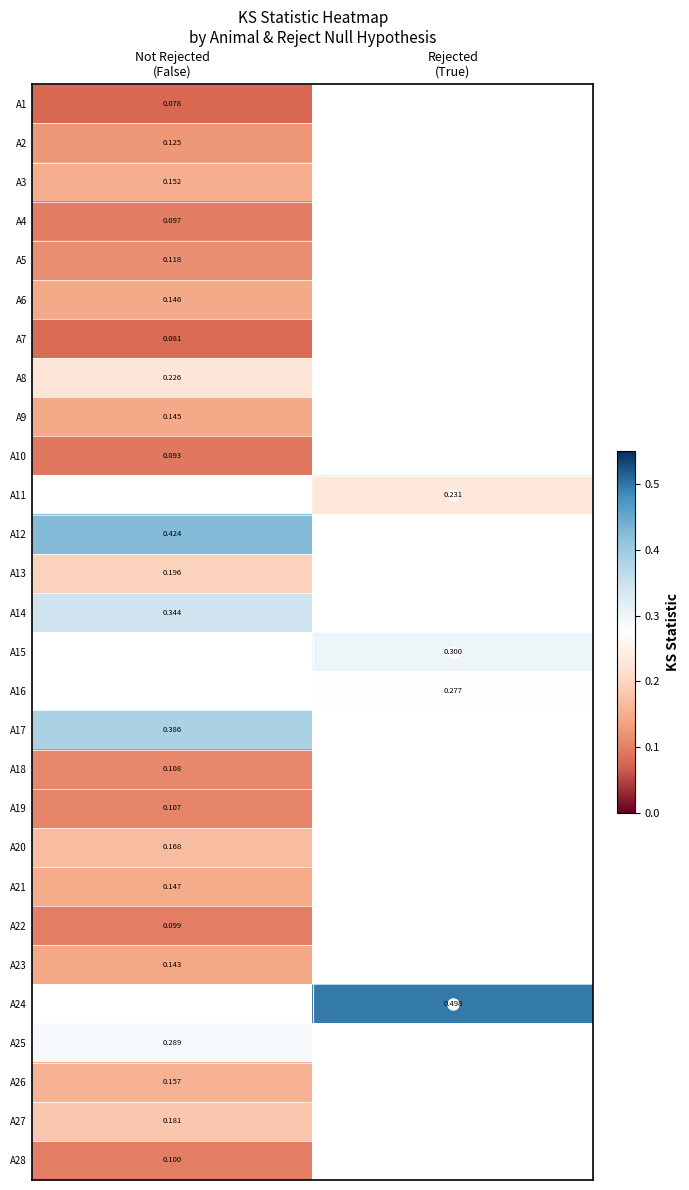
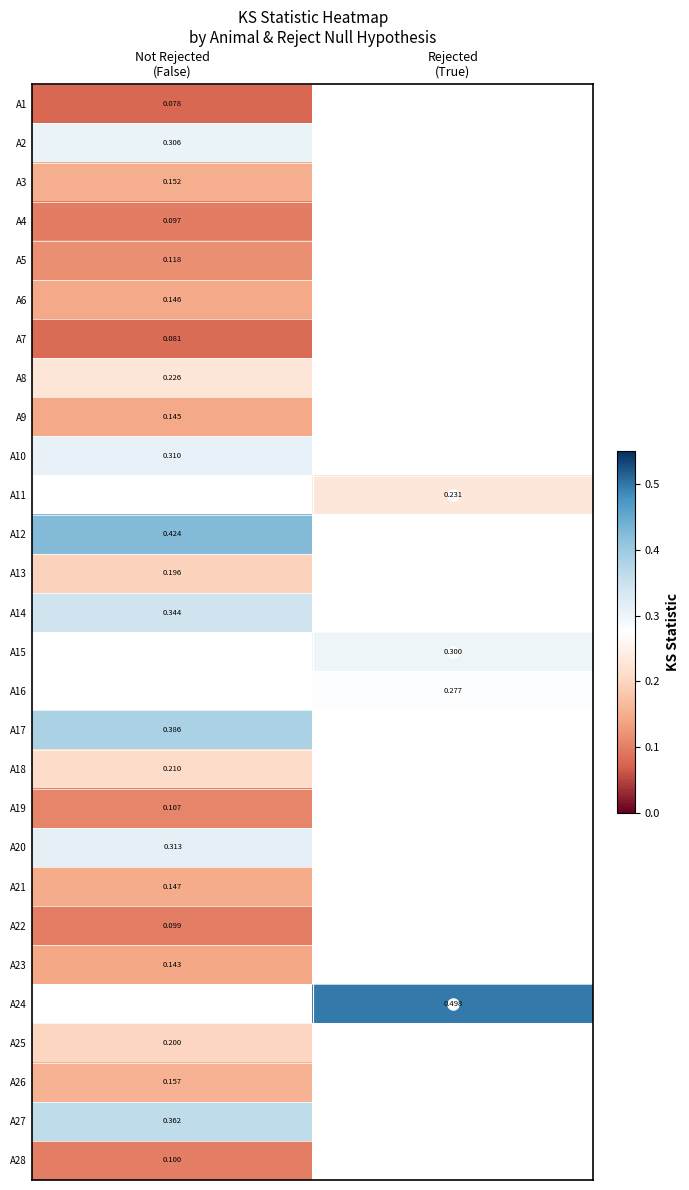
  {
    "A1": {
      "Not Rejected (False)": 0.078
    },
    "A2": {
-     "Not Rejected (False)": 0.125
+     "Not Rejected (False)": 0.306
    },
    "A3": {
      "Not Rejected (False)": 0.152
    },
    "A4": {
      "Not Rejected (False)": 0.097
    },
    "A5": {
      "Not Rejected (False)": 0.118
    },
    "A6": {
      "Not Rejected (False)": 0.146
    },
    "A7": {
      "Not Rejected (False)": 0.081
    },
    "A8": {
      "Not Rejected (False)": 0.226
    },
    "A9": {
      "Not Rejected (False)": 0.145
    },
    "A10": {
-     "Not Rejected (False)": 0.093
+     "Not Rejected (False)": 0.310
    },
    "A12": {
      "Not Rejected (False)": 0.424
    },
    "A13": {
      "Not Rejected (False)": 0.196
    },
    "A14": {
      "Not Rejected (False)": 0.344
    },
    "A17": {
      "Not Rejected (False)": 0.386
    },
    "A18": {
-     "Not Rejected (False)": 0.108
+     "Not Rejected (False)": 0.210
    },
    "A19": {
      "Not Rejected (False)": 0.107
    },
    "A20": {
-     "Not Rejected (False)": 0.168
+     "Not Rejected (False)": 0.313
    },
    "A21": {
      "Not Rejected (False)": 0.147
    },
    "A22": {
      "Not Rejected (False)": 0.099
    },
    "A23": {
      "Not Rejected (False)": 0.143
    },
    "A25": {
-     "Not Rejected (False)": 0.289
+     "Not Rejected (False)": 0.200
    },
    "A26": {
      "Not Rejected (False)": 0.157
    },
    "A27": {
-     "Not Rejected (False)": 0.181
+     "Not Rejected (False)": 0.362
    },
    "A28": {
      "Not Rejected (False)": 0.100
    }
  }
